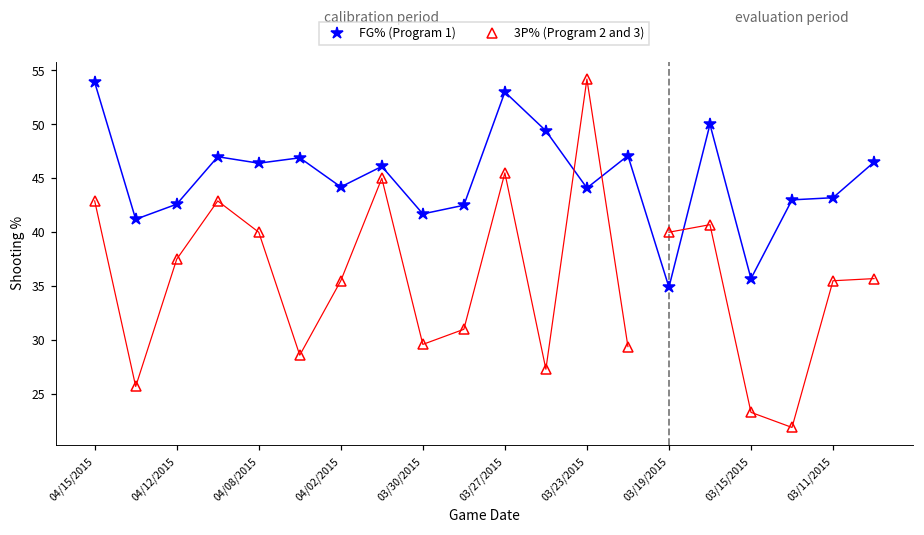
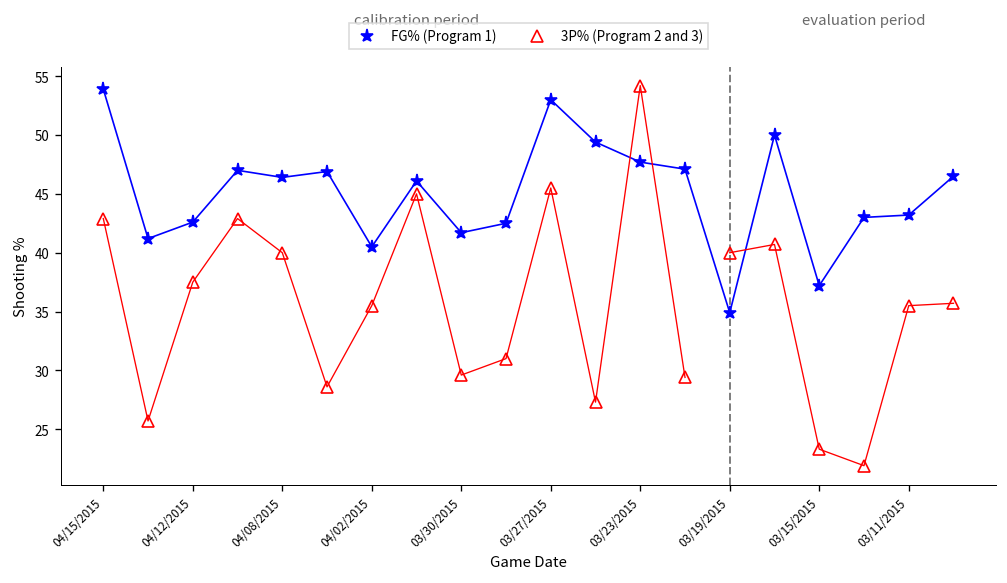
  {
    "FG% (Program 1)": {
      "04/15/2015": 54,
      "04/12/2015": 43,
      "04/08/2015": 46,
-     "04/02/2015": 44,
+     "04/02/2015": 41,
      "03/30/2015": 42,
      "03/27/2015": 53,
-     "03/23/2015": 44,
+     "03/23/2015": 48,
      "03/19/2015": 35,
-     "03/15/2015": 36,
+     "03/15/2015": 37,
      "03/11/2015": 43
    }
  }
